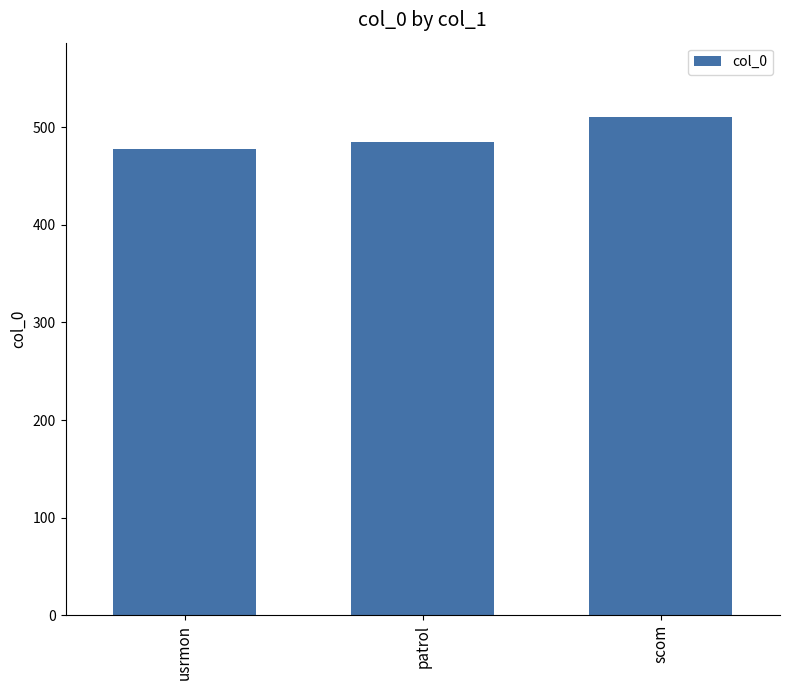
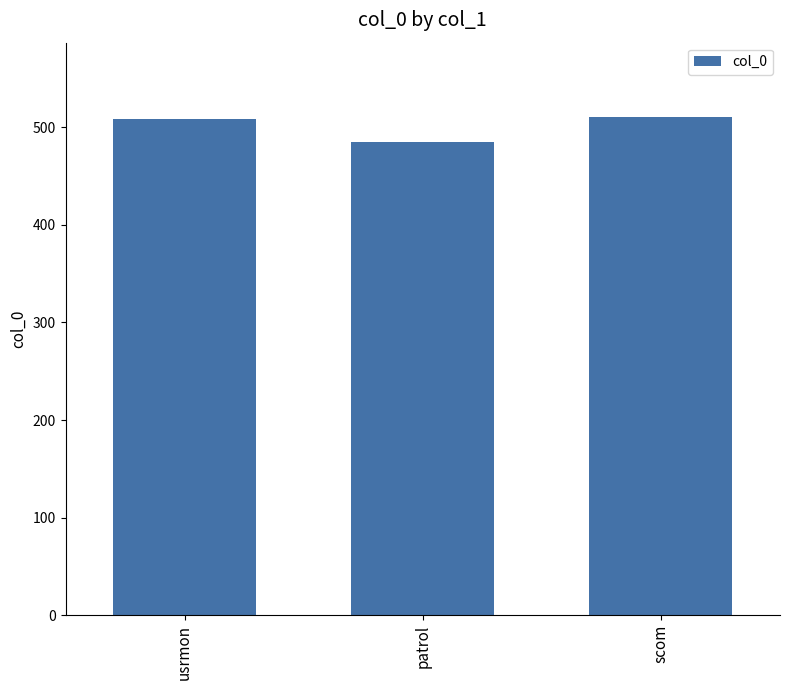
  {
-   "usrmon": 480,
+   "usrmon": 510,
    "patrol": 490,
    "scom": 510
  }
